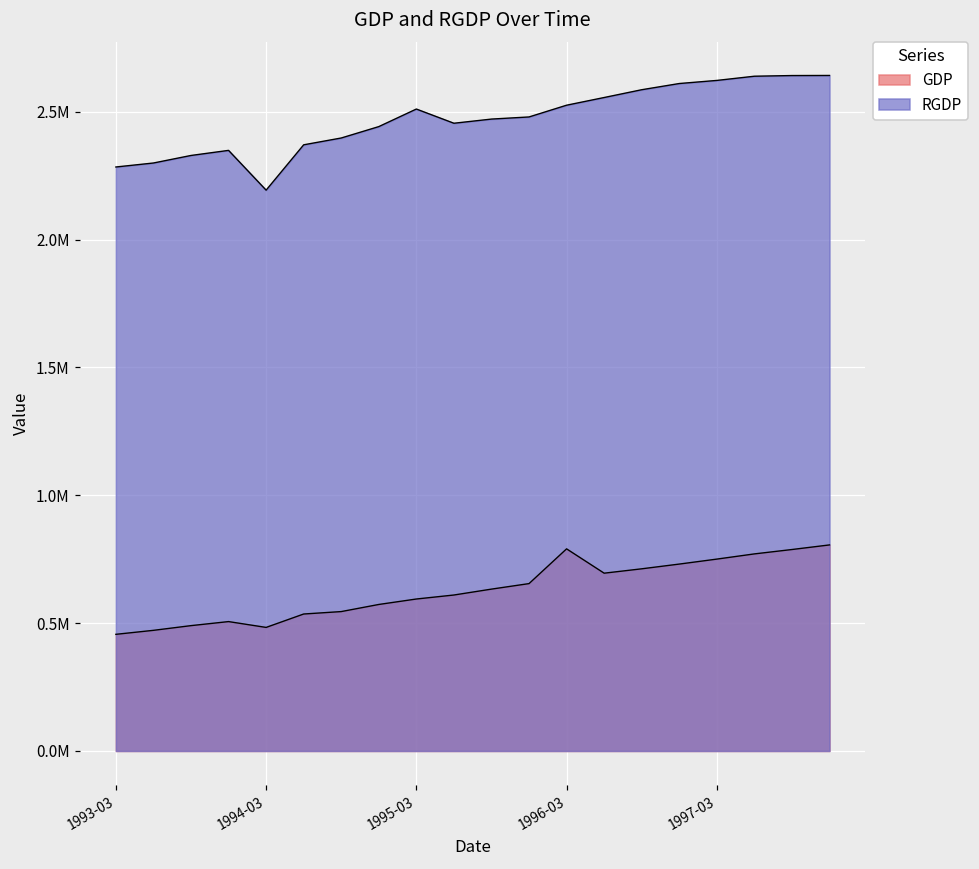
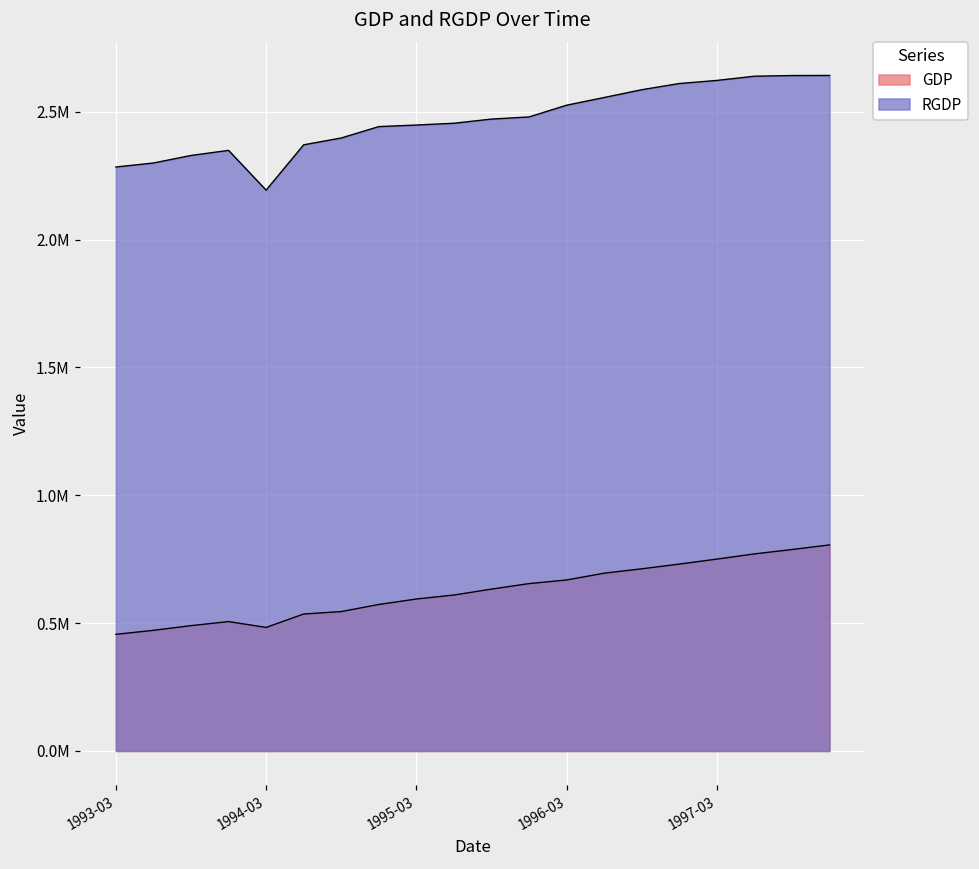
  {
    "GDP": {
      "1993-03": 460000,
      "1994-03": 480000,
      "1995-03": 590000,
-     "1996-03": 790000,
+     "1996-03": 670000,
      "1997-03": 750000
    },
    "RGDP": {
      "1993-03": 2280000,
      "1994-03": 2190000,
-     "1995-03": 2510000,
+     "1995-03": 2450000,
      "1996-03": 2530000,
      "1997-03": 2620000
    }
  }
